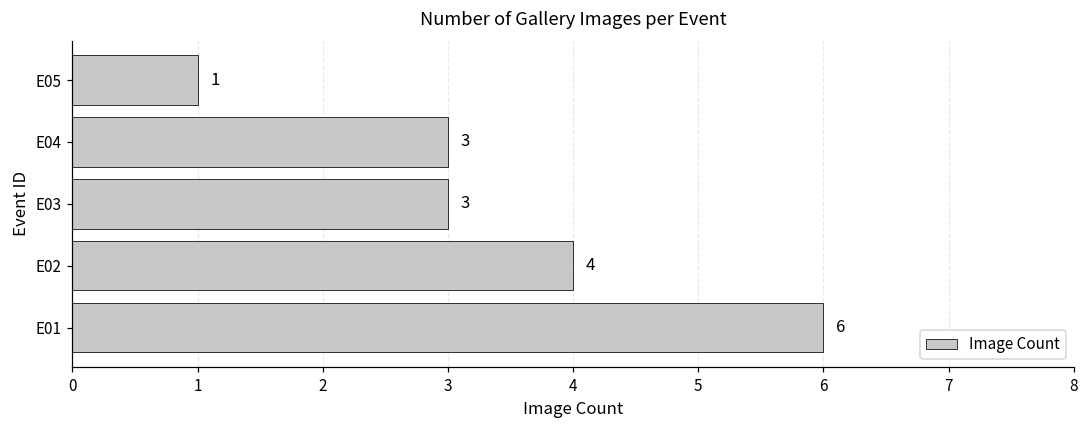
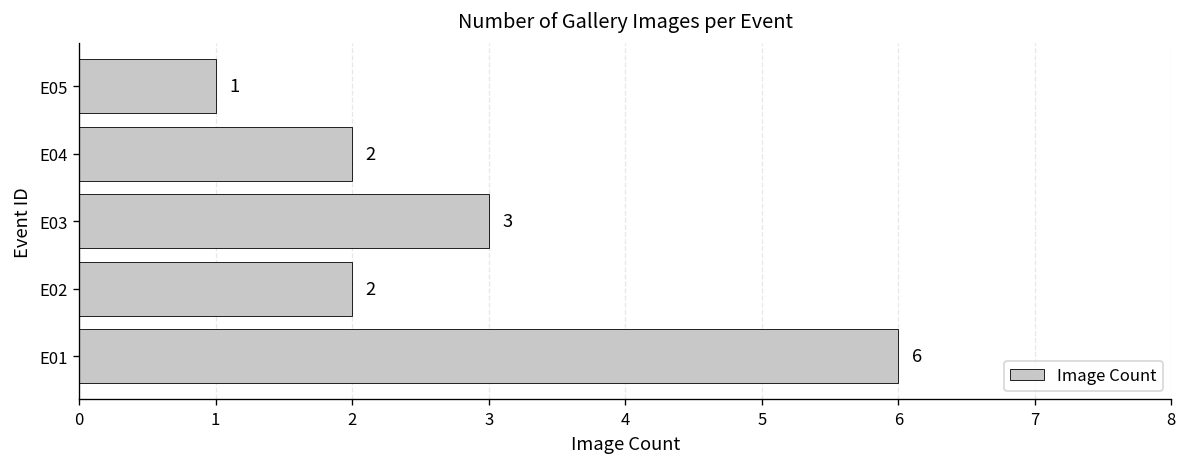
  {
    "E05": 1,
-   "E04": 3,
+   "E04": 2,
    "E03": 3,
-   "E02": 4,
+   "E02": 2,
    "E01": 6
  }
